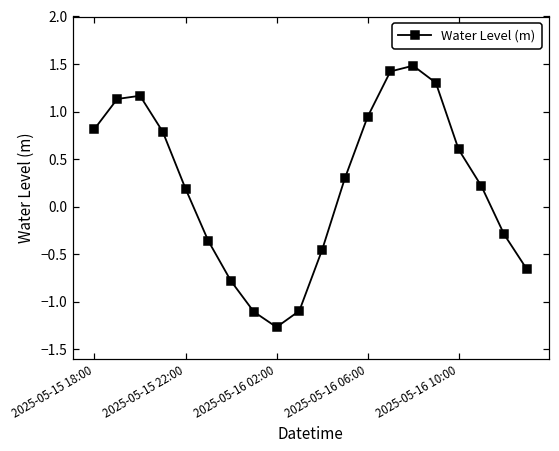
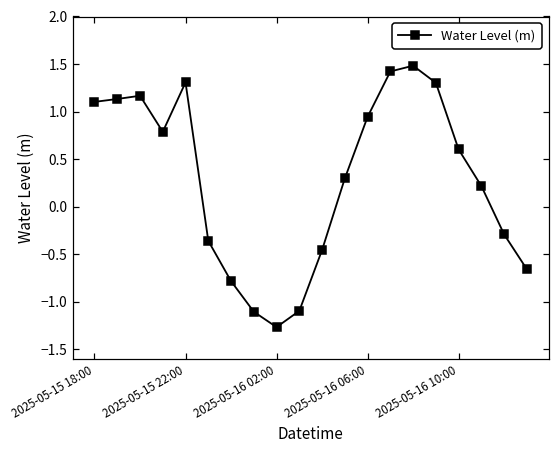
  {
-   "2025-05-15 18:00": 0.8,
-   "2025-05-15 22:00": 0.2,
+   "2025-05-15 18:00": 1.1,
+   "2025-05-15 22:00": 1.3,
    "2025-05-16 02:00": -1.3,
    "2025-05-16 06:00": 0.9,
    "2025-05-16 10:00": 0.6
  }
